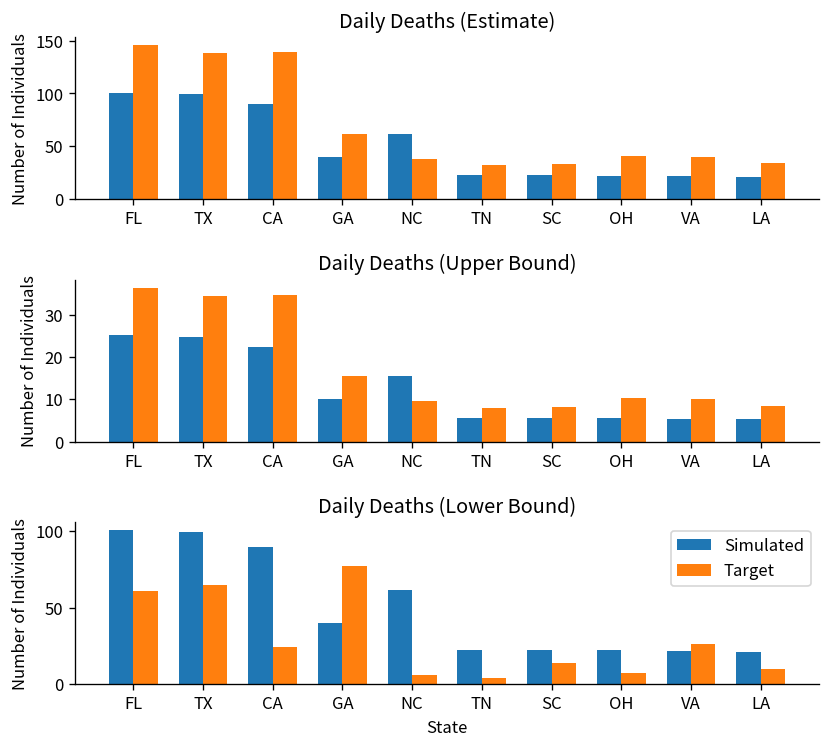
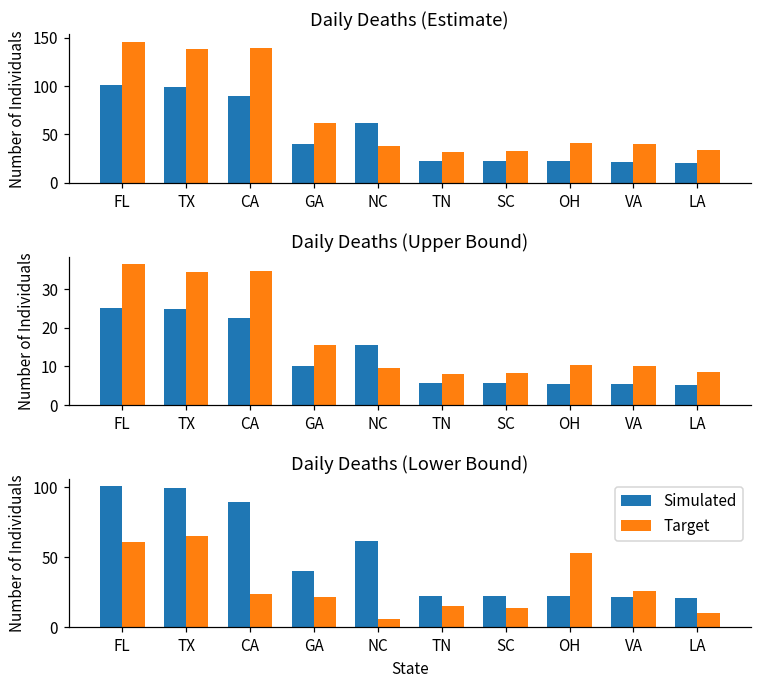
  {
    "Daily Deaths (Estimate)": {
      "Simulated": {
        "FL": 100,
        "TX": 100,
        "CA": 90,
        "GA": 40,
        "NC": 60,
        "TN": 20,
        "SC": 20,
        "OH": 20,
        "VA": 20,
        "LA": 20
      },
      "Target": {
        "FL": 150,
        "TX": 140,
        "CA": 140,
        "GA": 60,
        "NC": 40,
        "TN": 30,
        "SC": 30,
        "OH": 40,
        "VA": 40,
        "LA": 30
      }
    },
    "Daily Deaths (Upper Bound)": {
      "Simulated": {
        "FL": 25,
        "TX": 25,
        "CA": 22,
        "GA": 10,
        "NC": 15,
        "TN": 6,
        "SC": 6,
        "OH": 6,
        "VA": 5,
        "LA": 5
      },
      "Target": {
        "FL": 37,
        "TX": 35,
        "CA": 35,
        "GA": 16,
        "NC": 10,
        "TN": 8,
        "SC": 8,
        "OH": 10,
        "VA": 10,
        "LA": 9
      }
    },
    "Daily Deaths (Lower Bound)": {
      "Simulated": {
        "FL": 101,
        "TX": 99,
        "CA": 90,
        "GA": 40,
        "NC": 62,
        "TN": 22,
        "SC": 22,
        "OH": 22,
        "VA": 22,
        "LA": 21
      },
      "Target": {
        "FL": 61,
        "TX": 65,
        "CA": 24,
-       "GA": 77,
+       "GA": 22,
        "NC": 6,
-       "TN": 4,
+       "TN": 15,
        "SC": 14,
-       "OH": 7,
+       "OH": 53,
        "VA": 26,
        "LA": 10
      }
    }
  }
